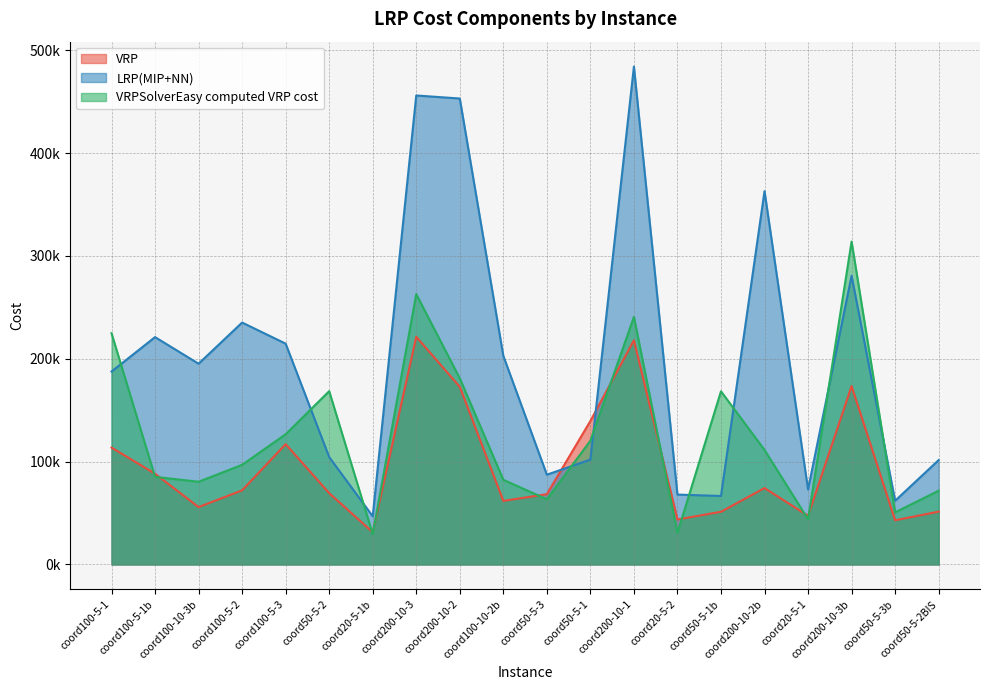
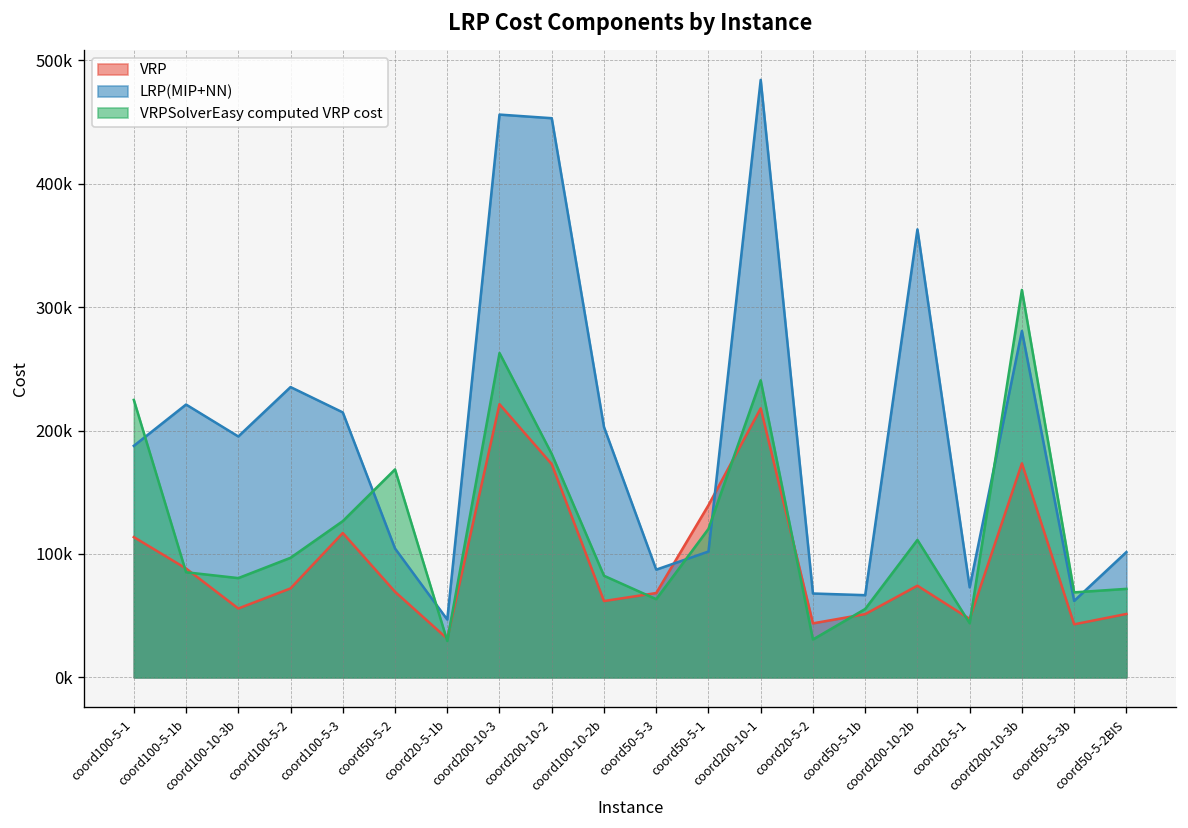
  {
    "VRP": {
      "coord100-5-1": 114000,
      "coord100-5-1b": 88000,
      "coord100-10-3b": 56000,
      "coord100-5-2": 72000,
      "coord100-5-3": 117000,
      "coord50-5-2": 69000,
      "coord200-10-3": 221000,
      "coord200-10-2": 173000,
      "coord100-10-2b": 62000,
      "coord50-5-3": 68000,
      "coord50-5-1": 140000,
      "coord200-10-1": 218000,
      "coord20-5-2": 44000,
      "coord50-5-1b": 51000,
      "coord200-10-2b": 74000,
      "coord20-5-1": 47000,
      "coord200-10-3b": 173000,
      "coord50-5-3b": 43000,
      "coord50-5-2BIS": 51000
    },
    "LRP(MIP+NN)": {
      "coord100-5-1": 188000,
      "coord100-5-1b": 221000,
      "coord100-10-3b": 195000,
      "coord100-5-2": 235000,
      "coord100-5-3": 215000,
      "coord50-5-2": 104000,
      "coord20-5-1b": 47000,
      "coord200-10-3": 456000,
      "coord200-10-2": 453000,
      "coord100-10-2b": 203000,
      "coord50-5-3": 87000,
      "coord50-5-1": 102000,
      "coord200-10-1": 484000,
      "coord20-5-2": 68000,
      "coord50-5-1b": 67000,
      "coord200-10-2b": 363000,
      "coord20-5-1": 73000,
      "coord200-10-3b": 281000,
      "coord50-5-3b": 62000,
      "coord50-5-2BIS": 102000
    },
    "VRPSolverEasy computed VRP cost": {
      "coord100-5-1": 225000,
      "coord100-5-1b": 85000,
      "coord100-10-3b": 80000,
      "coord100-5-2": 97000,
      "coord100-5-3": 127000,
      "coord50-5-2": 169000,
      "coord200-10-3": 263000,
      "coord200-10-2": 181000,
      "coord100-10-2b": 82000,
      "coord50-5-3": 63000,
      "coord50-5-1": 120000,
      "coord200-10-1": 241000,
      "coord20-5-2": 31000,
-     "coord50-5-1b": 168000,
+     "coord50-5-1b": 55000,
      "coord200-10-2b": 111000,
      "coord20-5-1": 44000,
      "coord200-10-3b": 314000,
-     "coord50-5-3b": 51000,
+     "coord50-5-3b": 69000,
      "coord50-5-2BIS": 72000
    }
  }
